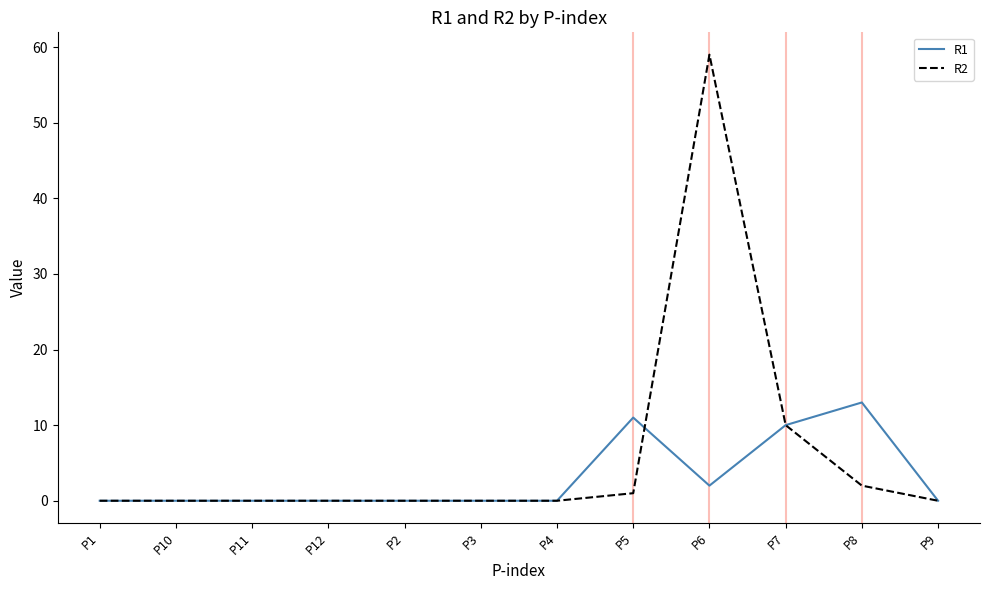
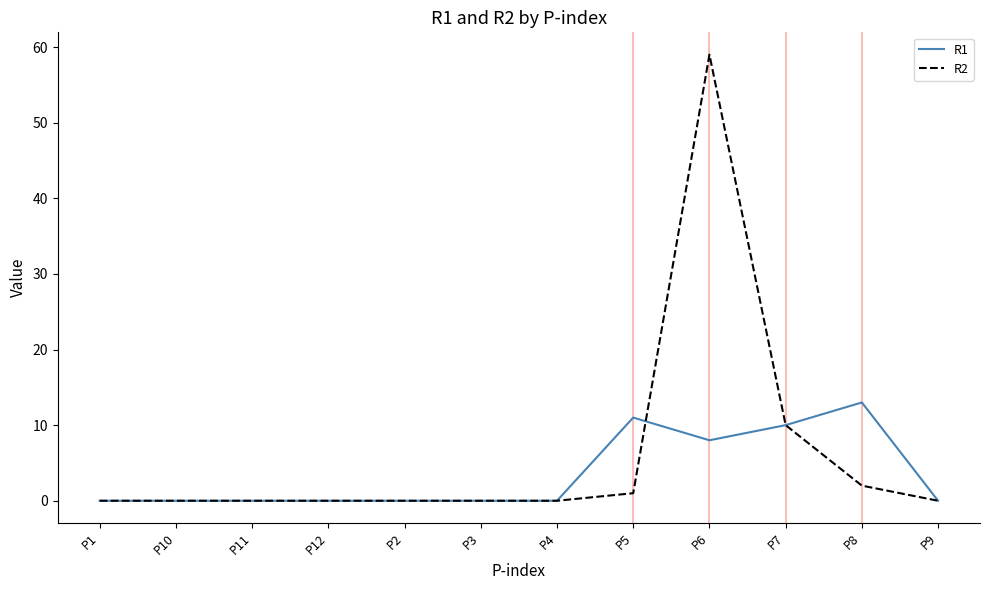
  {
    "R1": {
      "P5": 11,
-     "P6": 2,
+     "P6": 8,
      "P8": 13
    },
    "R2": {
      "P5": 1,
      "P6": 59,
      "P8": 2
    }
  }
